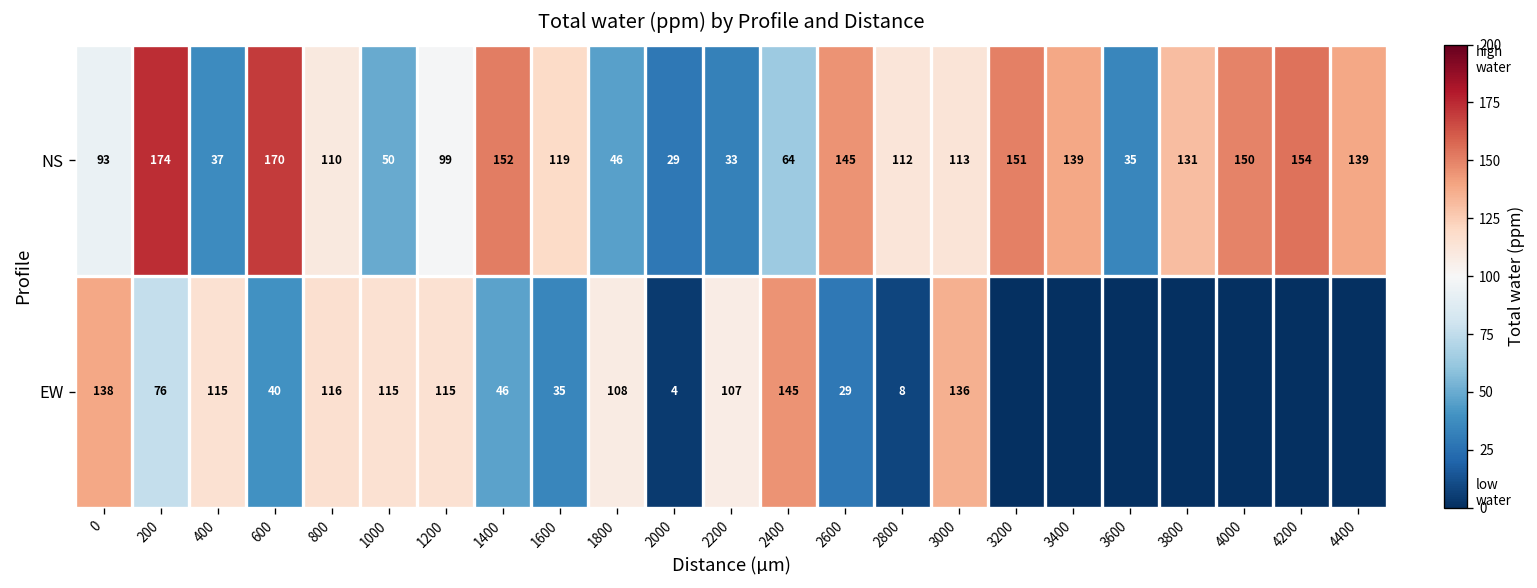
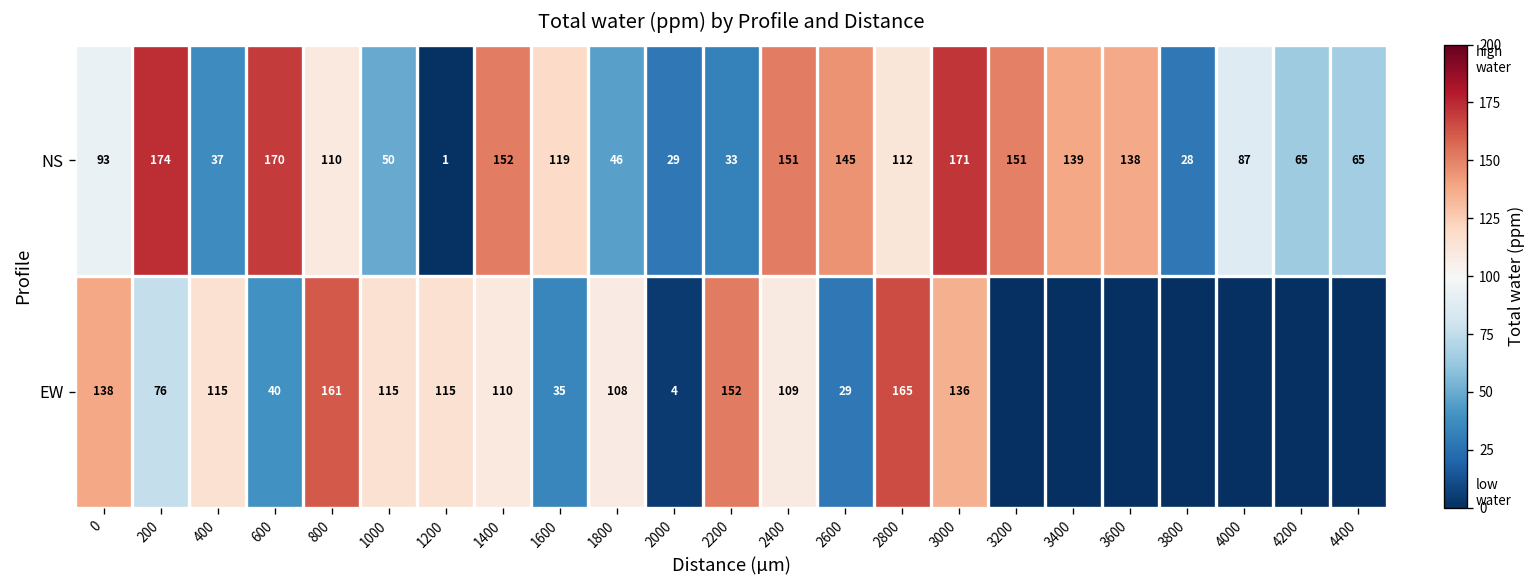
  {
    "NS": {
      "0": 93,
      "200": 174,
      "400": 37,
      "600": 170,
      "800": 110,
      "1000": 50,
-     "1200": 99,
+     "1200": 1,
      "1400": 152,
      "1600": 119,
      "1800": 46,
      "2000": 29,
      "2200": 33,
-     "2400": 64,
+     "2400": 151,
      "2600": 145,
      "2800": 112,
-     "3000": 113,
+     "3000": 171,
      "3200": 151,
      "3400": 139,
-     "3600": 35,
-     "3800": 131,
-     "4000": 150,
-     "4200": 154,
-     "4400": 139
+     "3600": 138,
+     "3800": 28,
+     "4000": 87,
+     "4200": 65,
+     "4400": 65
    },
    "EW": {
      "0": 138,
      "200": 76,
      "400": 115,
      "600": 40,
-     "800": 116,
+     "800": 161,
      "1000": 115,
      "1200": 115,
-     "1400": 46,
+     "1400": 110,
      "1600": 35,
      "1800": 108,
      "2000": 4,
-     "2200": 107,
-     "2400": 145,
+     "2200": 152,
+     "2400": 109,
      "2600": 29,
-     "2800": 8,
+     "2800": 165,
      "3000": 136
    }
  }
